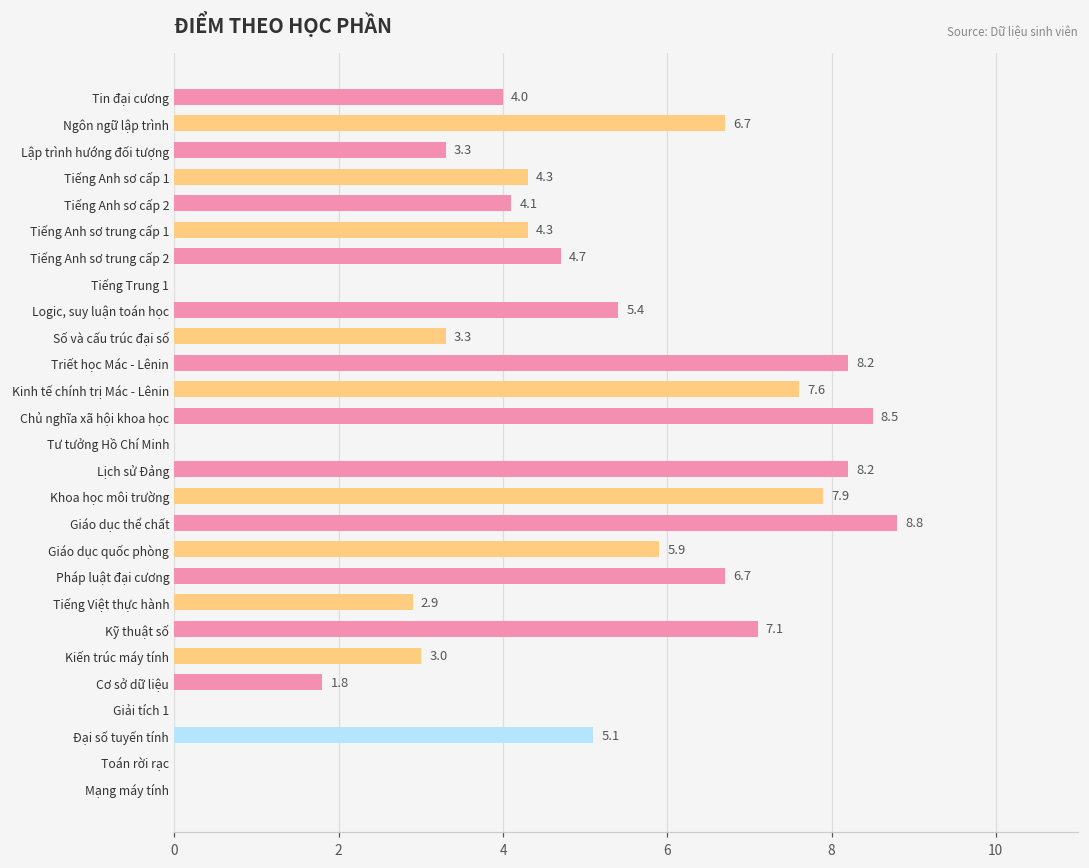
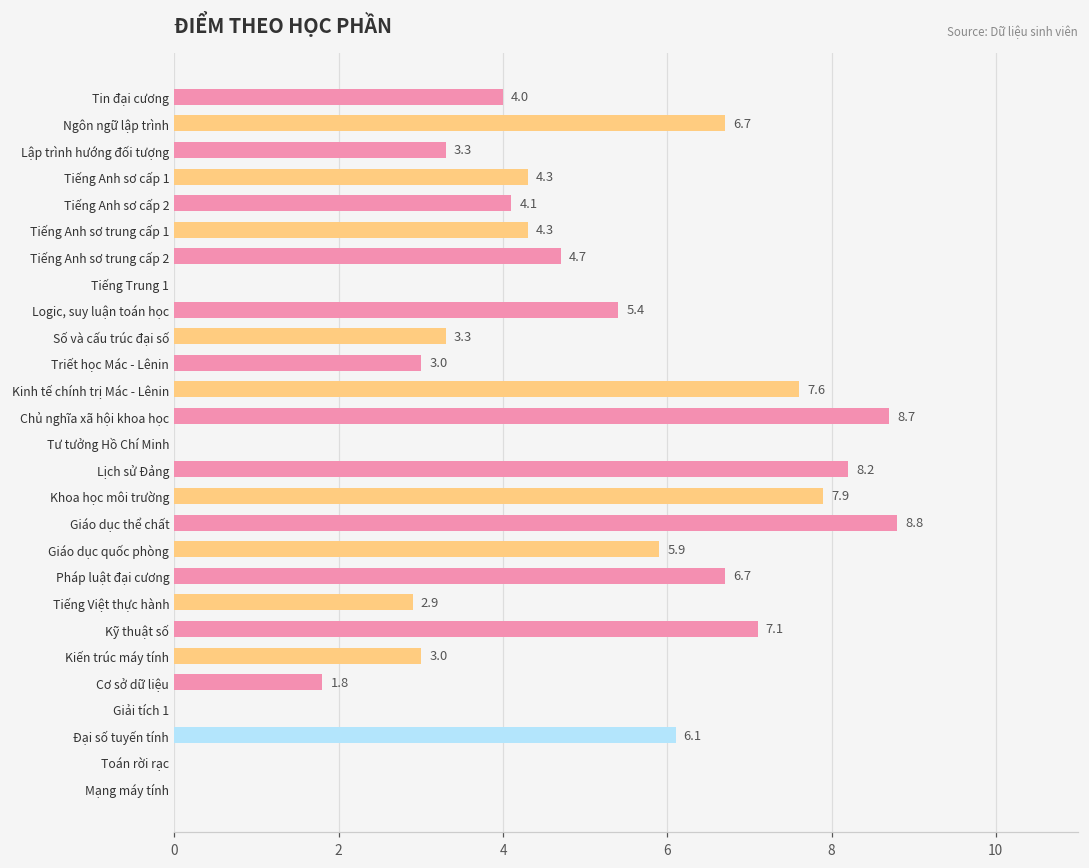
  {
    "Tin đại cương": 4.0,
    "Ngôn ngữ lập trình": 6.7,
    "Lập trình hướng đối tượng": 3.3,
    "Tiếng Anh sơ cấp 1": 4.3,
    "Tiếng Anh sơ cấp 2": 4.1,
    "Tiếng Anh sơ trung cấp 1": 4.3,
    "Tiếng Anh sơ trung cấp 2": 4.7,
    "Logic, suy luận toán học": 5.4,
    "Số và cấu trúc đại số": 3.3,
-   "Triết học Mác - Lênin": 8.2,
+   "Triết học Mác - Lênin": 3.0,
    "Kinh tế chính trị Mác - Lênin": 7.6,
-   "Chủ nghĩa xã hội khoa học": 8.5,
+   "Chủ nghĩa xã hội khoa học": 8.7,
    "Lịch sử Đảng": 8.2,
    "Khoa học môi trường": 7.9,
    "Giáo dục thể chất": 8.8,
    "Giáo dục quốc phòng": 5.9,
    "Pháp luật đại cương": 6.7,
    "Tiếng Việt thực hành": 2.9,
    "Kỹ thuật số": 7.1,
    "Kiến trúc máy tính": 3.0,
    "Cơ sở dữ liệu": 1.8,
-   "Đại số tuyến tính": 5.1
+   "Đại số tuyến tính": 6.1
  }
